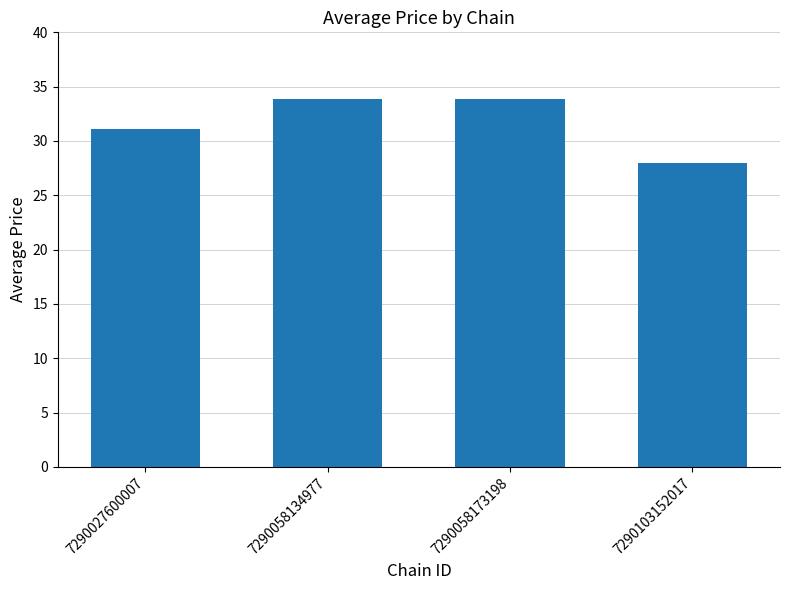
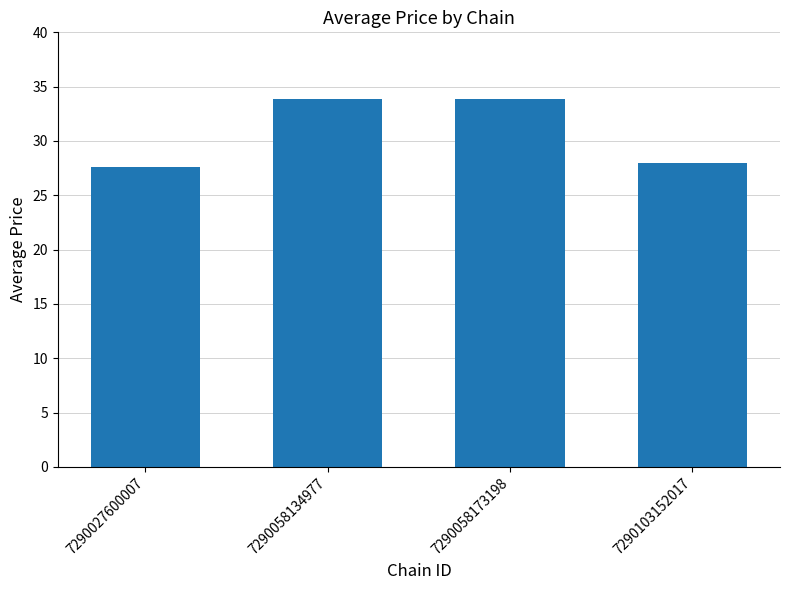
  {
-   "7290027600007": 31.1,
+   "7290027600007": 27.6,
    "7290058134977": 33.9,
    "7290058173198": 33.9,
    "7290103152017": 28.0
  }
